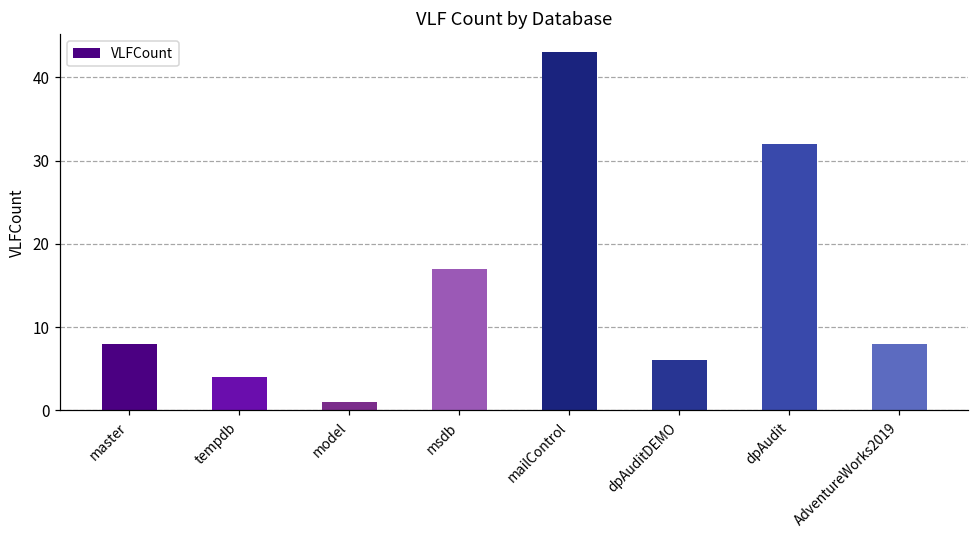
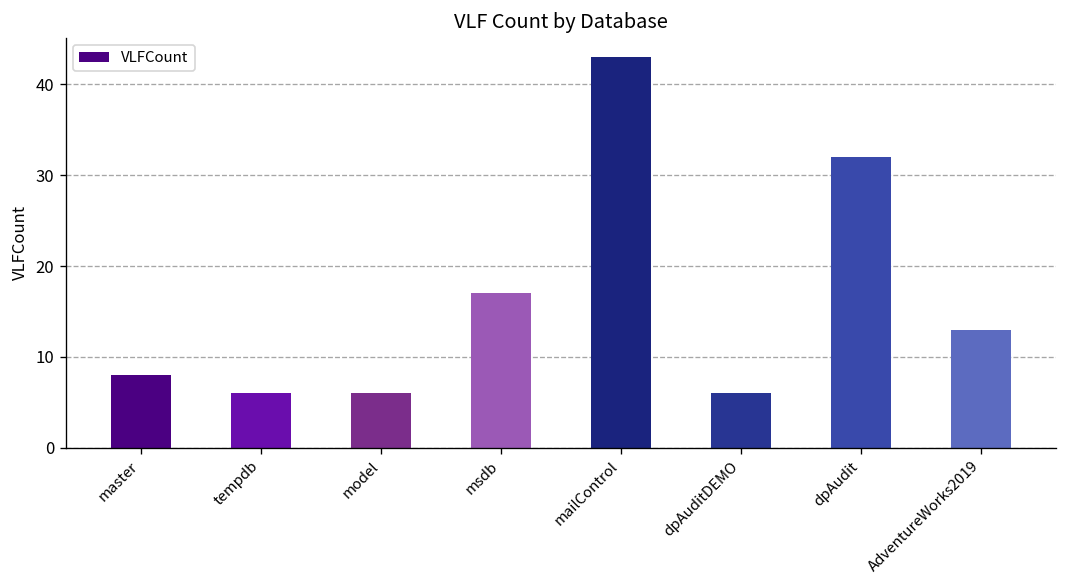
  {
    "master": 8,
-   "tempdb": 4,
-   "model": 1,
+   "tempdb": 6,
+   "model": 6,
    "msdb": 17,
    "mailControl": 43,
    "dpAuditDEMO": 6,
    "dpAudit": 32,
-   "AdventureWorks2019": 8
+   "AdventureWorks2019": 13
  }
